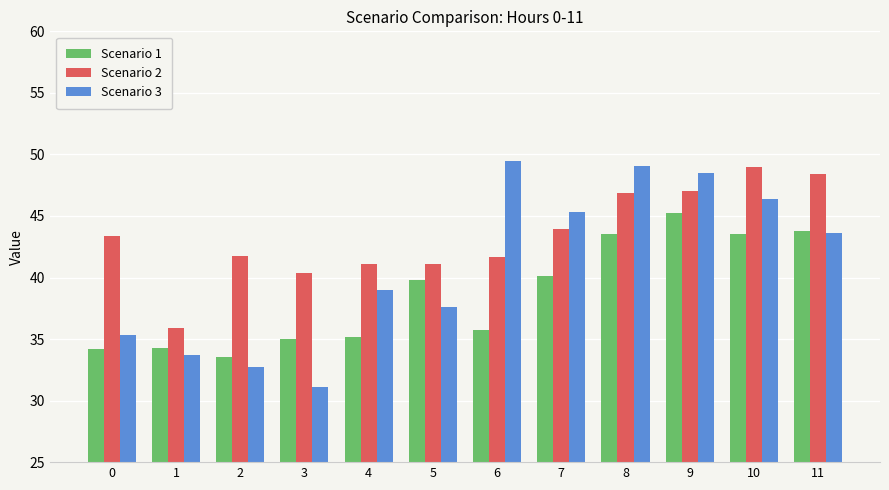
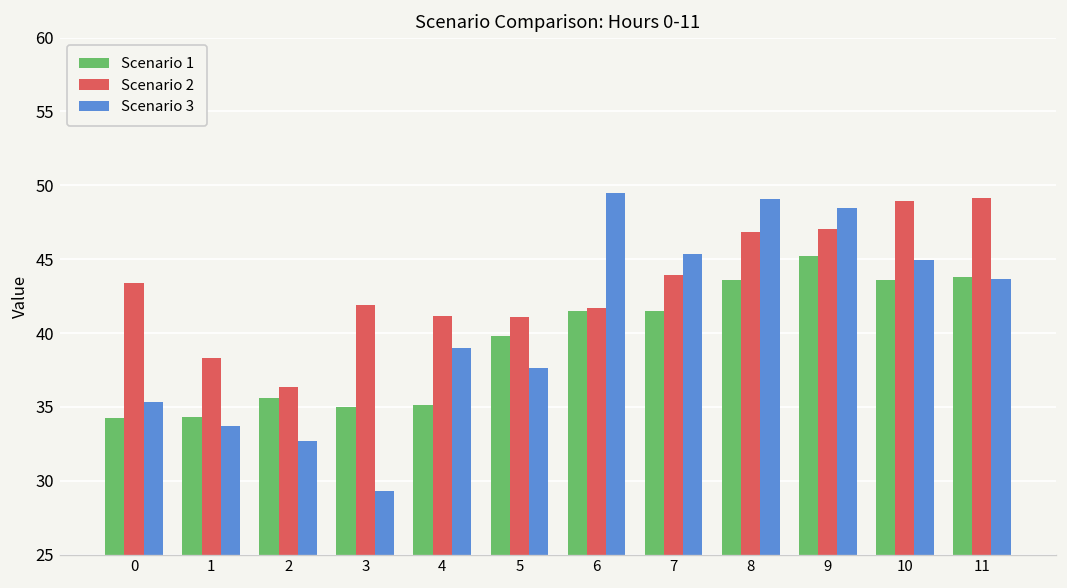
  {
    "Scenario 1": {
      "0": 34.2,
      "1": 34.3,
-     "2": 33.6,
+     "2": 35.6,
      "3": 35.0,
      "4": 35.1,
      "5": 39.8,
-     "6": 35.7,
-     "7": 40.2,
+     "6": 41.5,
+     "7": 41.5,
      "8": 43.6,
      "9": 45.2,
      "10": 43.6,
      "11": 43.8
    },
    "Scenario 2": {
      "0": 43.4,
-     "1": 35.9,
-     "2": 41.8,
-     "3": 40.4,
+     "1": 38.3,
+     "2": 36.3,
+     "3": 41.9,
      "4": 41.1,
      "5": 41.1,
      "6": 41.7,
      "7": 43.9,
      "8": 46.9,
      "9": 47.1,
      "10": 49.0,
-     "11": 48.4
+     "11": 49.1
    },
    "Scenario 3": {
      "0": 35.3,
      "1": 33.7,
      "2": 32.7,
-     "3": 31.1,
+     "3": 29.3,
      "4": 39.0,
      "5": 37.6,
      "6": 49.5,
      "7": 45.4,
      "8": 49.1,
      "9": 48.5,
-     "10": 46.4,
+     "10": 44.9,
      "11": 43.6
    }
  }
